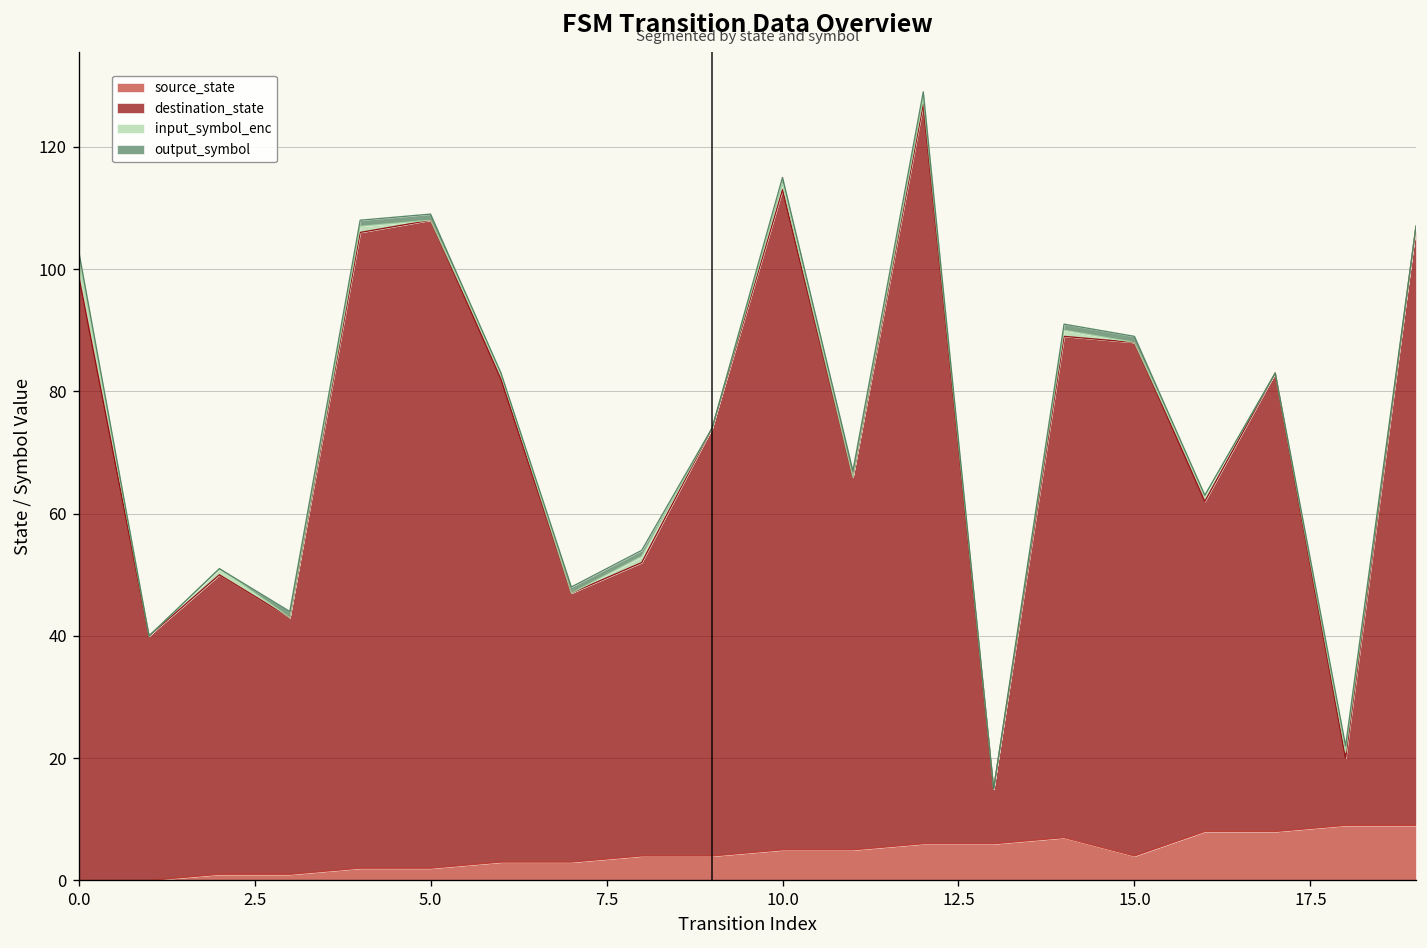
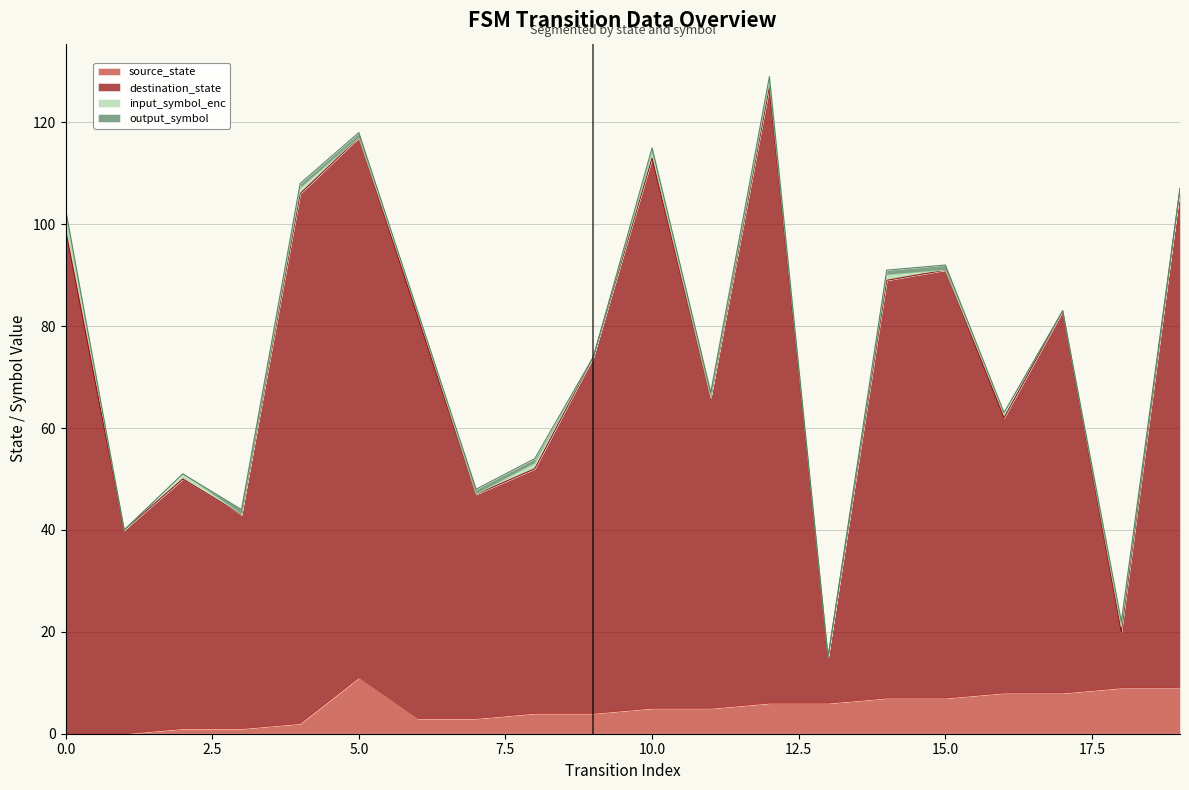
  {
    "source_state": {
      "0.0": 0,
-     "5.0": 2,
+     "5.0": 11,
      "10.0": 5,
-     "15.0": 4
+     "15.0": 7
    },
    "destination_state": {
      "0.0": 99,
      "10.0": 108
    },
    "input_symbol_enc": {
      "0.0": 3,
      "10.0": 1
    },
    "output_symbol": {
      "0.0": 1,
      "5.0": 1,
      "10.0": 1,
      "15.0": 1
    }
  }
